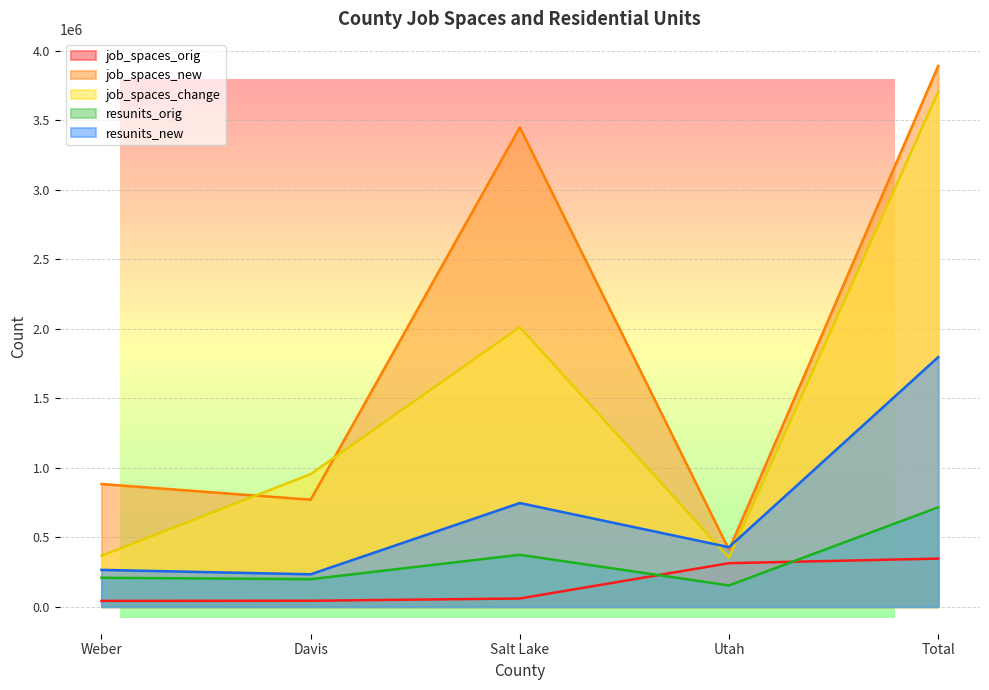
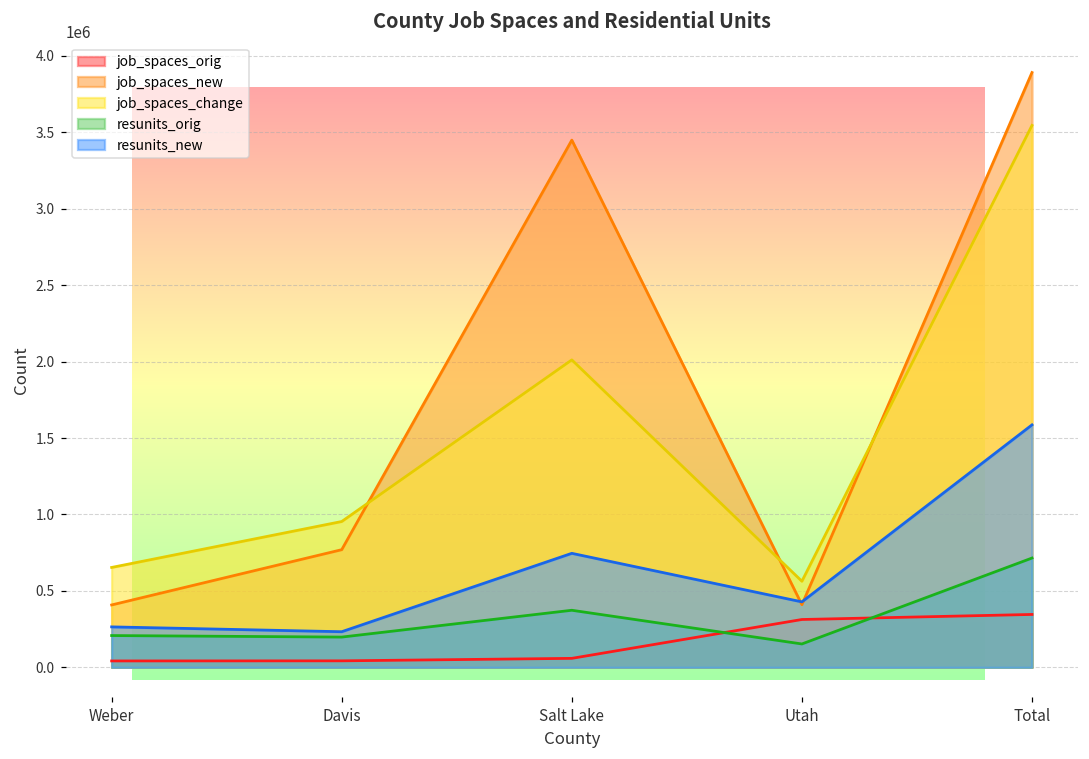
  {
    "job_spaces_orig": {
      "Weber": 40000,
      "Davis": 40000,
      "Salt Lake": 60000,
      "Utah": 310000,
      "Total": 350000
    },
    "job_spaces_new": {
-     "Weber": 880000,
+     "Weber": 410000,
      "Davis": 770000,
      "Salt Lake": 3450000,
      "Utah": 410000,
      "Total": 3890000
    },
    "job_spaces_change": {
-     "Weber": 370000,
+     "Weber": 650000,
      "Davis": 950000,
      "Salt Lake": 2010000,
-     "Utah": 350000,
-     "Total": 3700000
+     "Utah": 560000,
+     "Total": 3540000
    },
    "resunits_orig": {
      "Weber": 210000,
      "Davis": 200000,
      "Salt Lake": 370000,
      "Utah": 150000,
      "Total": 710000
    },
    "resunits_new": {
      "Weber": 260000,
      "Davis": 230000,
      "Salt Lake": 750000,
      "Utah": 430000,
-     "Total": 1800000
+     "Total": 1590000
    }
  }
